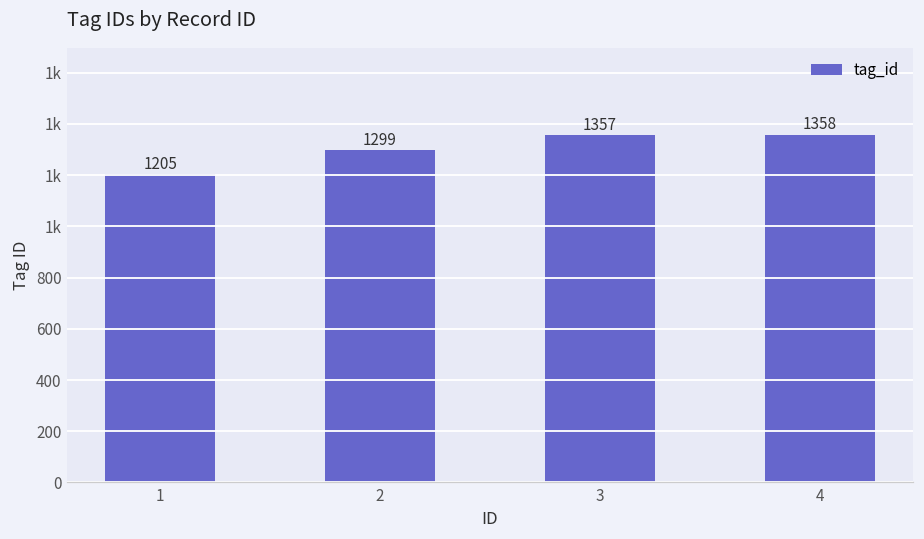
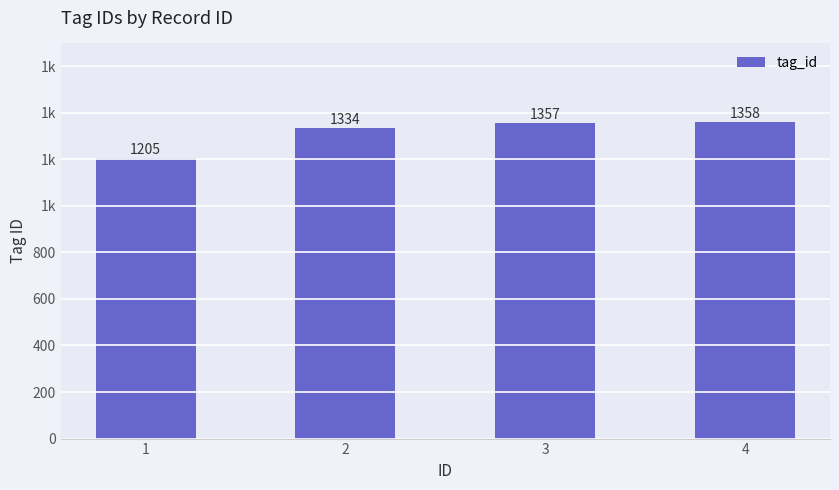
  {
    "1": 1205,
-   "2": 1299,
+   "2": 1334,
    "3": 1357,
    "4": 1358
  }
